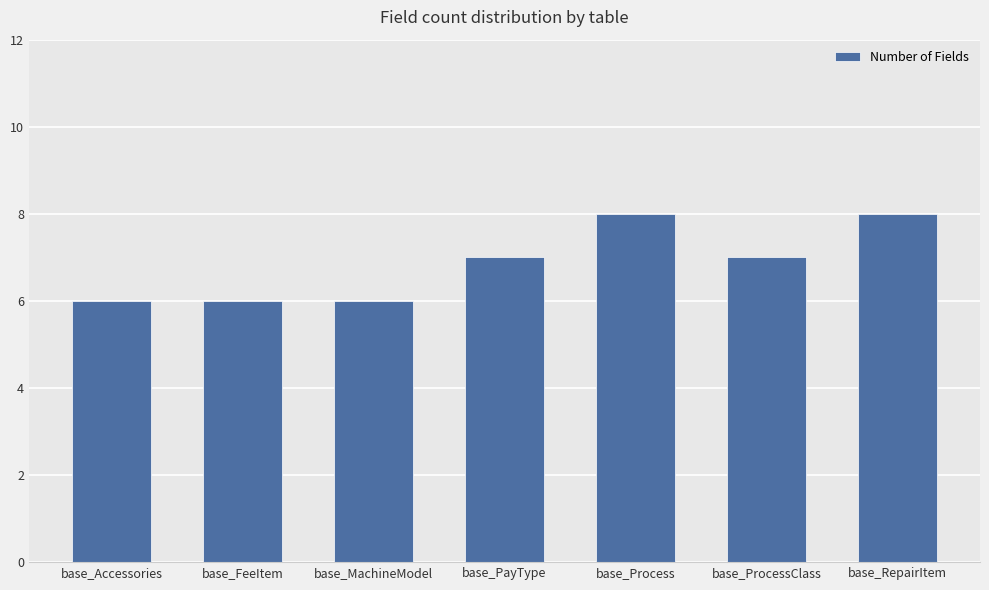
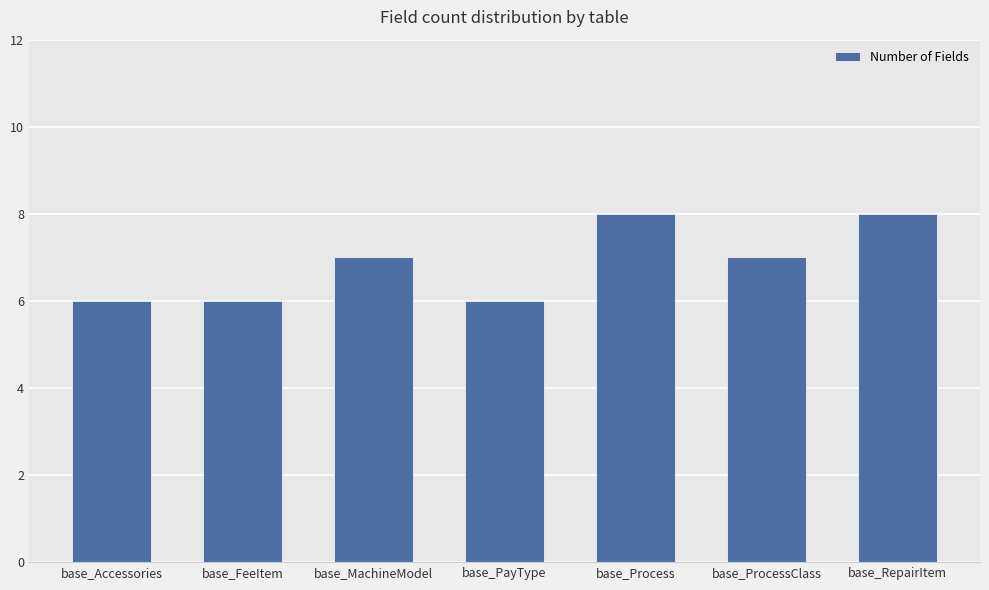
  {
    "base_Accessories": 6,
    "base_FeeItem": 6,
-   "base_MachineModel": 6,
-   "base_PayType": 7,
+   "base_MachineModel": 7,
+   "base_PayType": 6,
    "base_Process": 8,
    "base_ProcessClass": 7,
    "base_RepairItem": 8
  }
